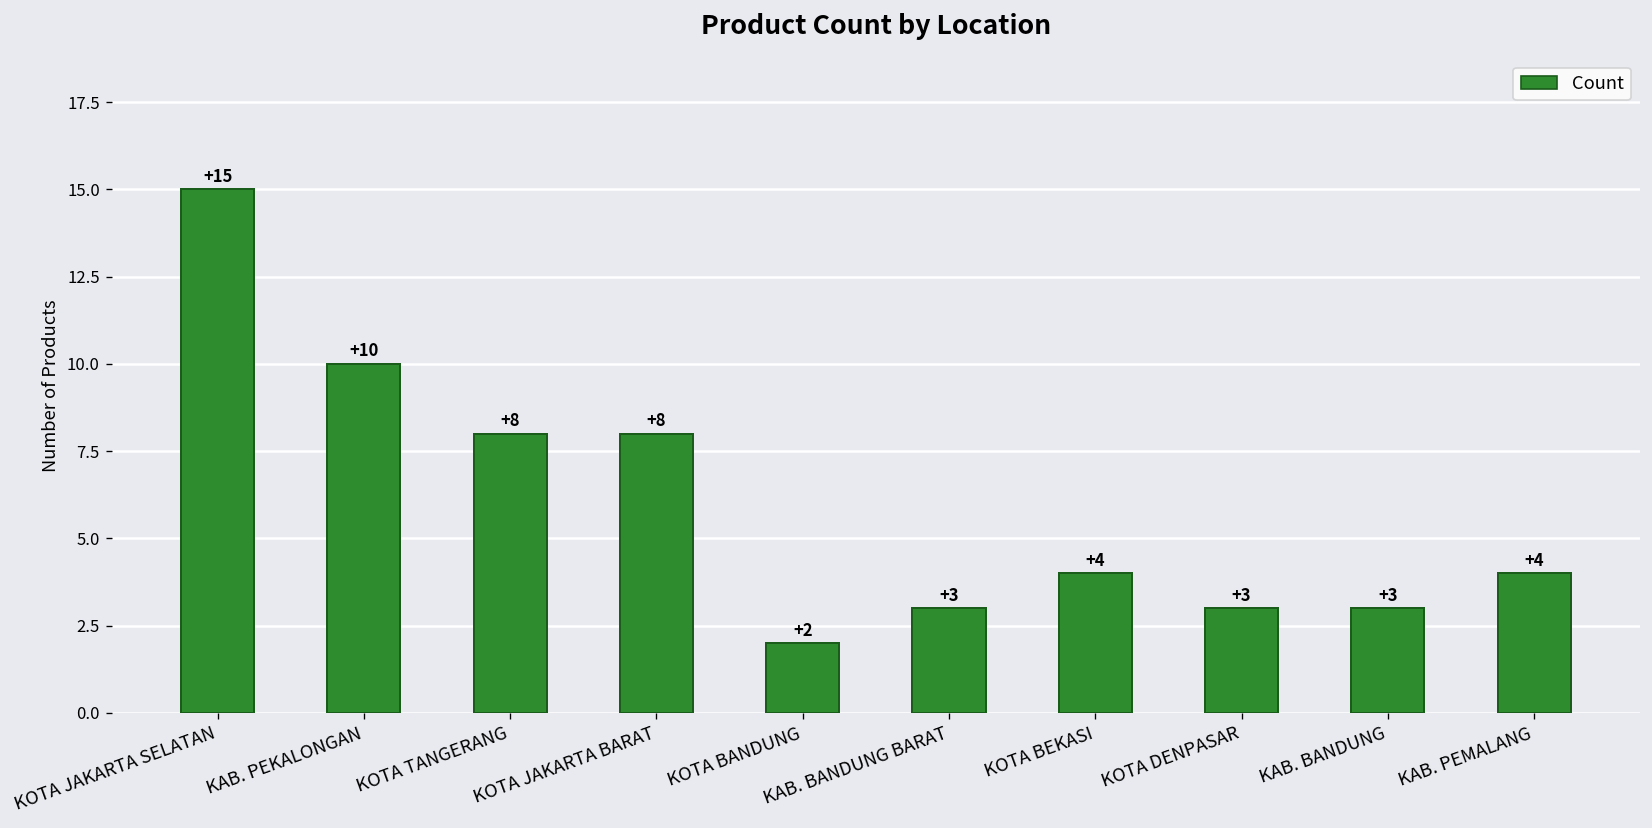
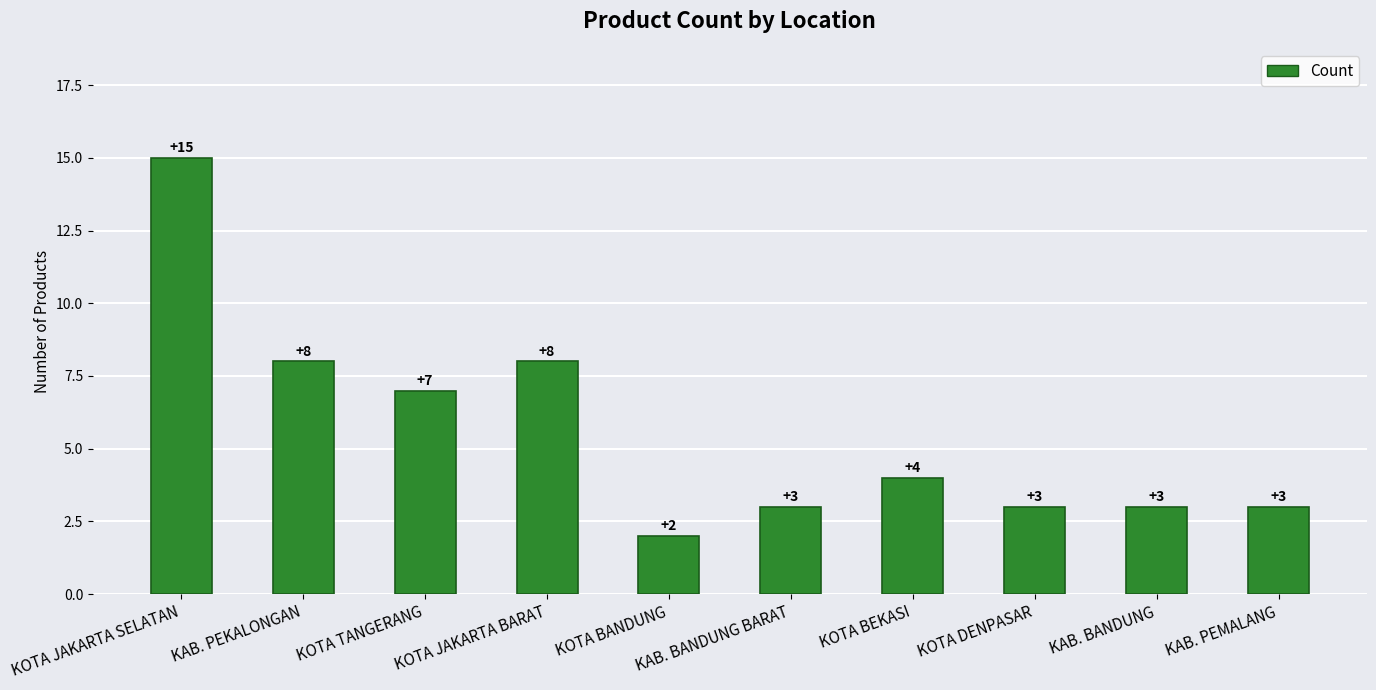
  {
    "KOTA JAKARTA SELATAN": "+15",
-   "KAB. PEKALONGAN": "+10",
-   "KOTA TANGERANG": "+8",
+   "KAB. PEKALONGAN": "+8",
+   "KOTA TANGERANG": "+7",
    "KOTA JAKARTA BARAT": "+8",
    "KOTA BANDUNG": "+2",
    "KAB. BANDUNG BARAT": "+3",
    "KOTA BEKASI": "+4",
    "KOTA DENPASAR": "+3",
    "KAB. BANDUNG": "+3",
-   "KAB. PEMALANG": "+4"
+   "KAB. PEMALANG": "+3"
  }
